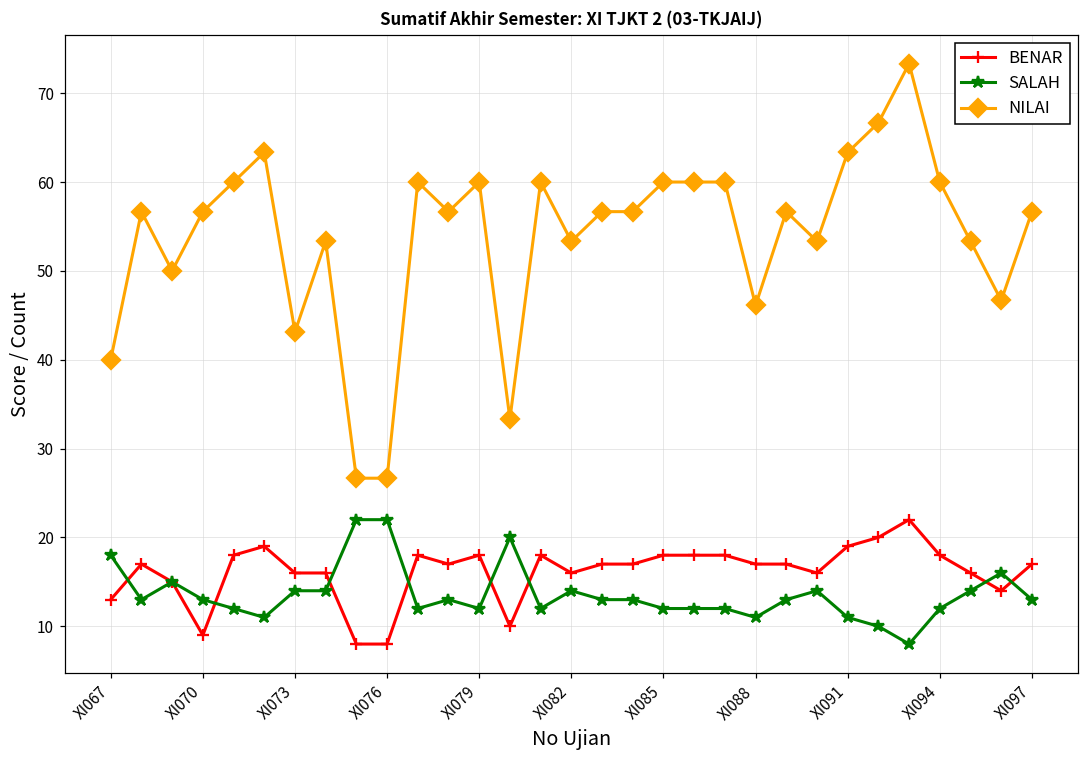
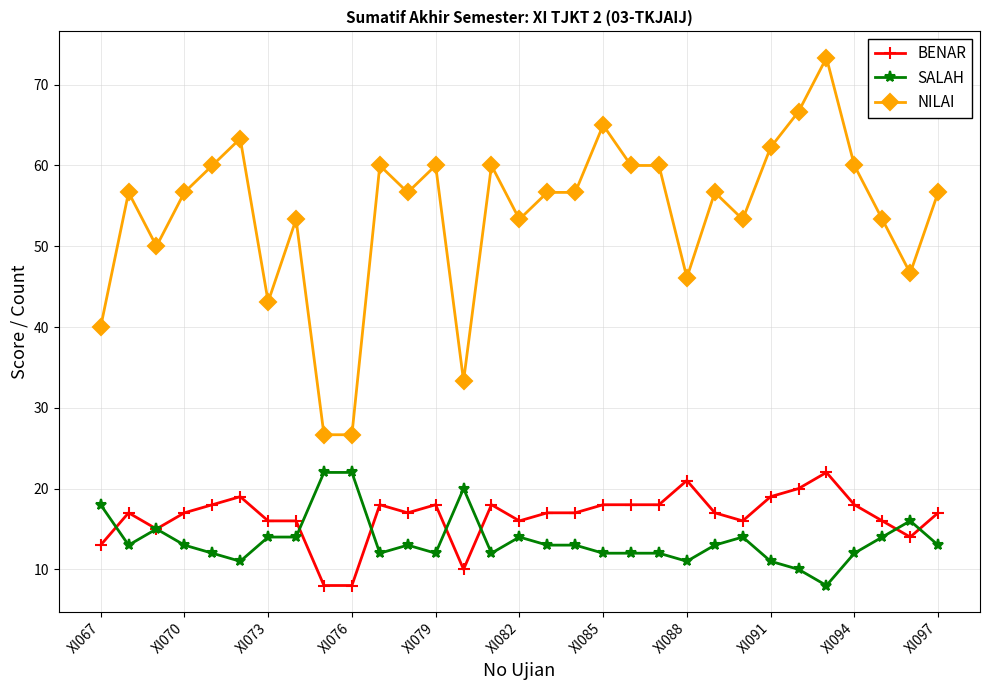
  {
    "BENAR": {
      "XI067": 13,
-     "XI070": 9,
+     "XI070": 17,
      "XI073": 16,
      "XI076": 8,
      "XI079": 18,
      "XI082": 16,
      "XI085": 18,
-     "XI088": 17,
+     "XI088": 21,
      "XI091": 19,
      "XI094": 18,
      "XI097": 17
    },
    "SALAH": {
      "XI067": 18,
      "XI070": 13,
      "XI073": 14,
      "XI076": 22,
      "XI079": 12,
      "XI082": 14,
      "XI085": 12,
      "XI088": 11,
      "XI091": 11,
      "XI094": 12,
      "XI097": 13
    },
    "NILAI": {
      "XI067": 40,
      "XI070": 57,
      "XI073": 43,
      "XI076": 27,
      "XI079": 60,
      "XI082": 53,
-     "XI085": 60,
+     "XI085": 65,
      "XI088": 46,
-     "XI091": 63,
+     "XI091": 62,
      "XI094": 60,
      "XI097": 57
    }
  }
